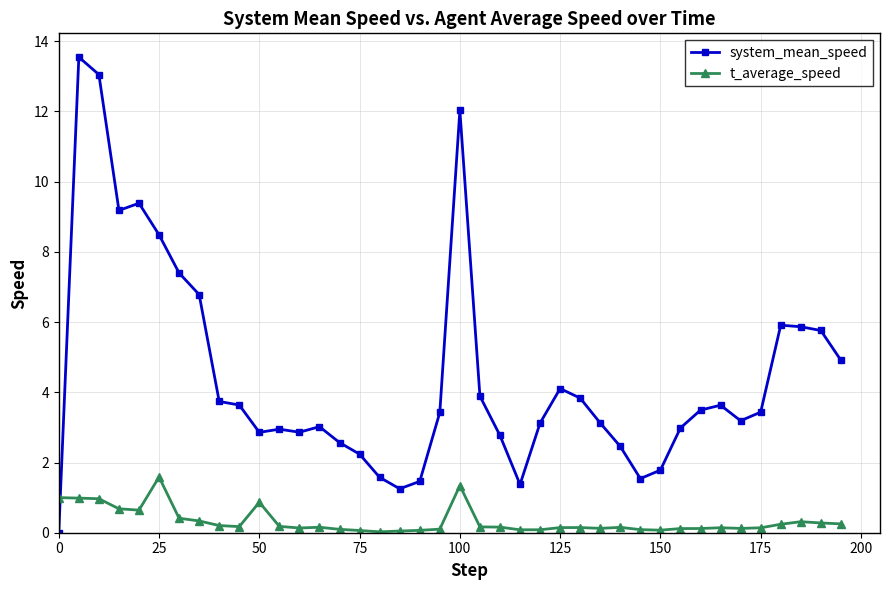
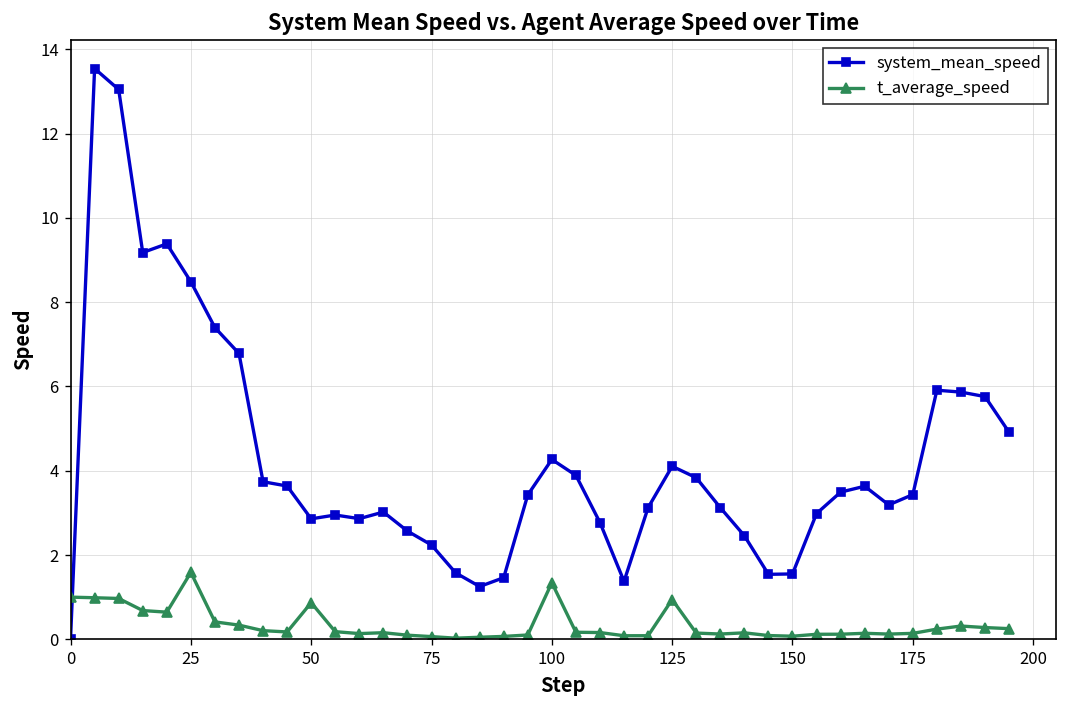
  {
    "system_mean_speed": {
      "0": 0.0,
      "25": 8.5,
      "50": 2.9,
      "75": 2.2,
-     "100": 12.0,
+     "100": 4.3,
      "125": 4.1,
-     "150": 1.8,
+     "150": 1.6,
      "175": 3.4
    },
    "t_average_speed": {
      "0": 1.0,
      "25": 1.6,
      "50": 0.9,
      "75": 0.1,
      "100": 1.3,
-     "125": 0.1,
+     "125": 0.9,
      "150": 0.1,
      "175": 0.1
    }
  }
